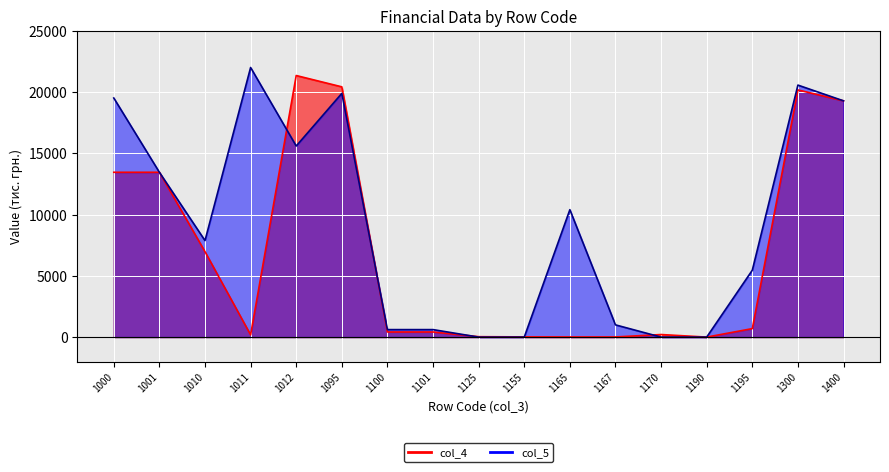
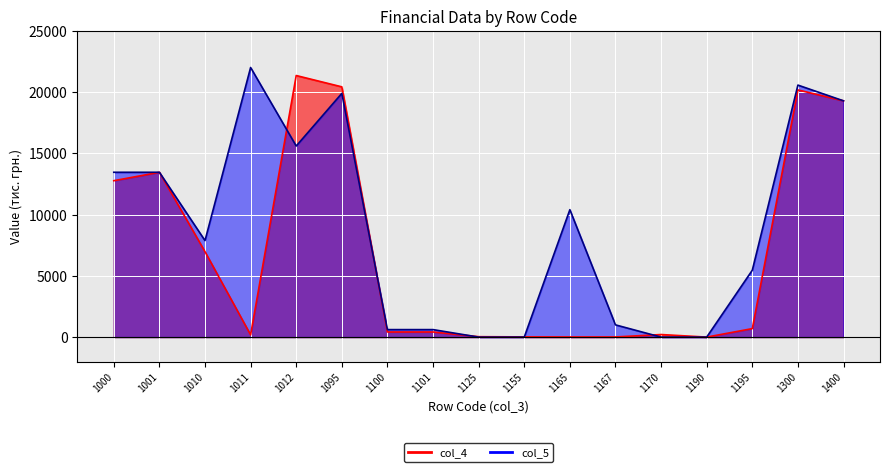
  {
    "col_4": {
-     "1000": 13400,
+     "1000": 12800,
      "1010": 7000,
      "1011": 200,
      "1012": 21300,
      "1095": 20400,
      "1165": 0,
      "1167": 0,
      "1195": 700,
      "1300": 20200
    },
    "col_5": {
-     "1000": 19500,
+     "1000": 13400,
      "1010": 7900,
      "1011": 22000,
      "1012": 15600,
      "1095": 19900,
      "1165": 10400,
      "1167": 1000,
      "1195": 5500,
      "1300": 20600
    }
  }
